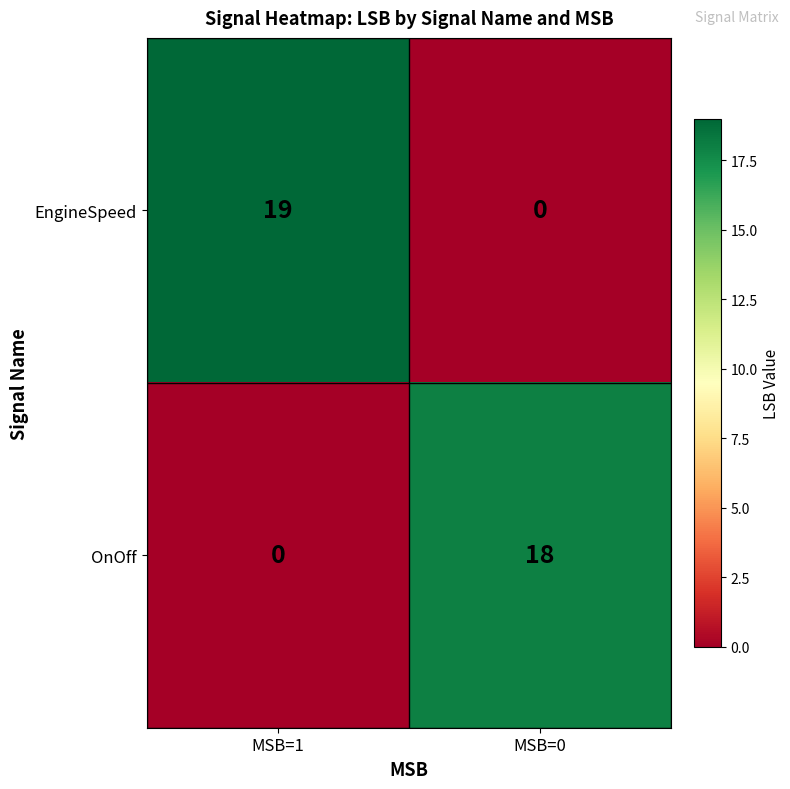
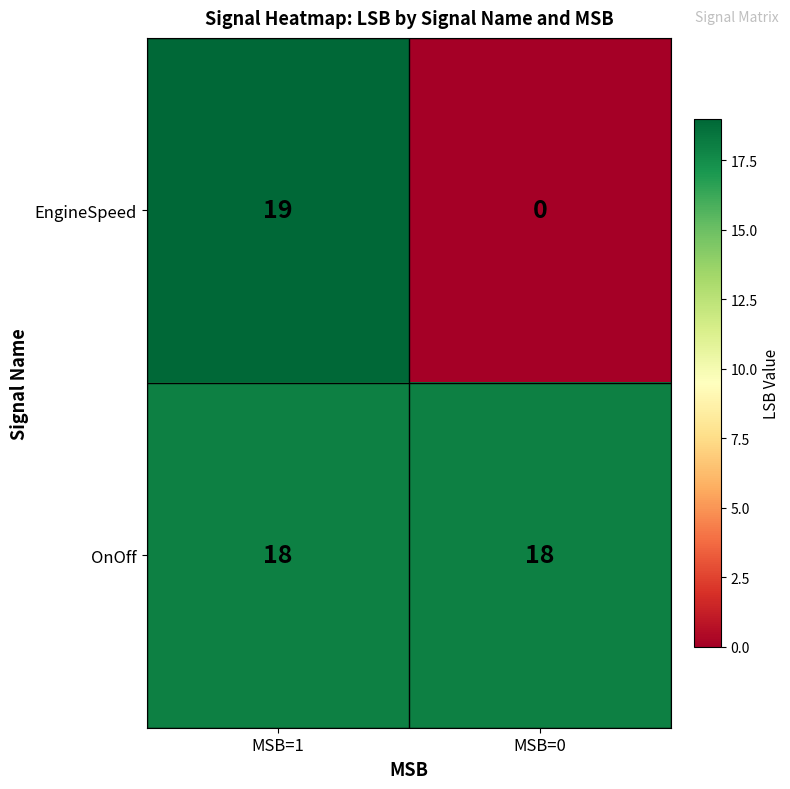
  {
    "EngineSpeed": {
      "MSB=1": 19,
      "MSB=0": 0
    },
    "OnOff": {
-     "MSB=1": 0,
+     "MSB=1": 18,
      "MSB=0": 18
    }
  }
